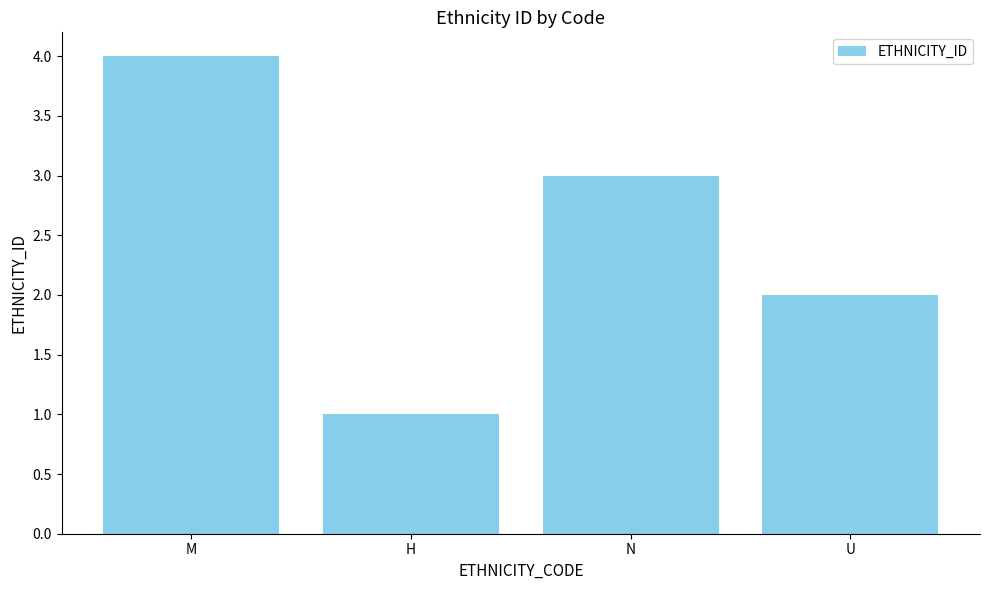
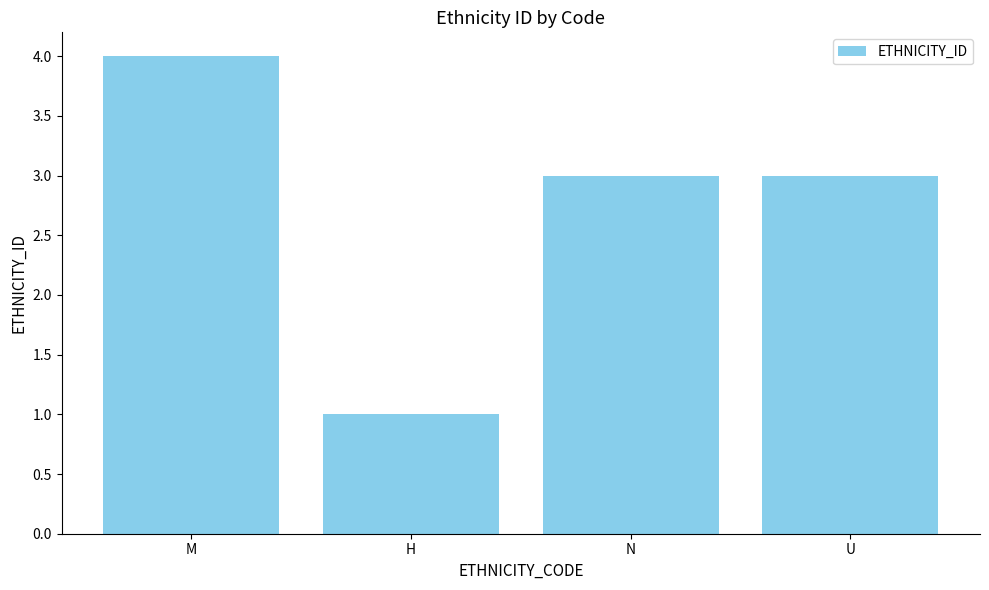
  {
    "M": 4,
    "H": 1,
    "N": 3,
-   "U": 2
+   "U": 3
  }
